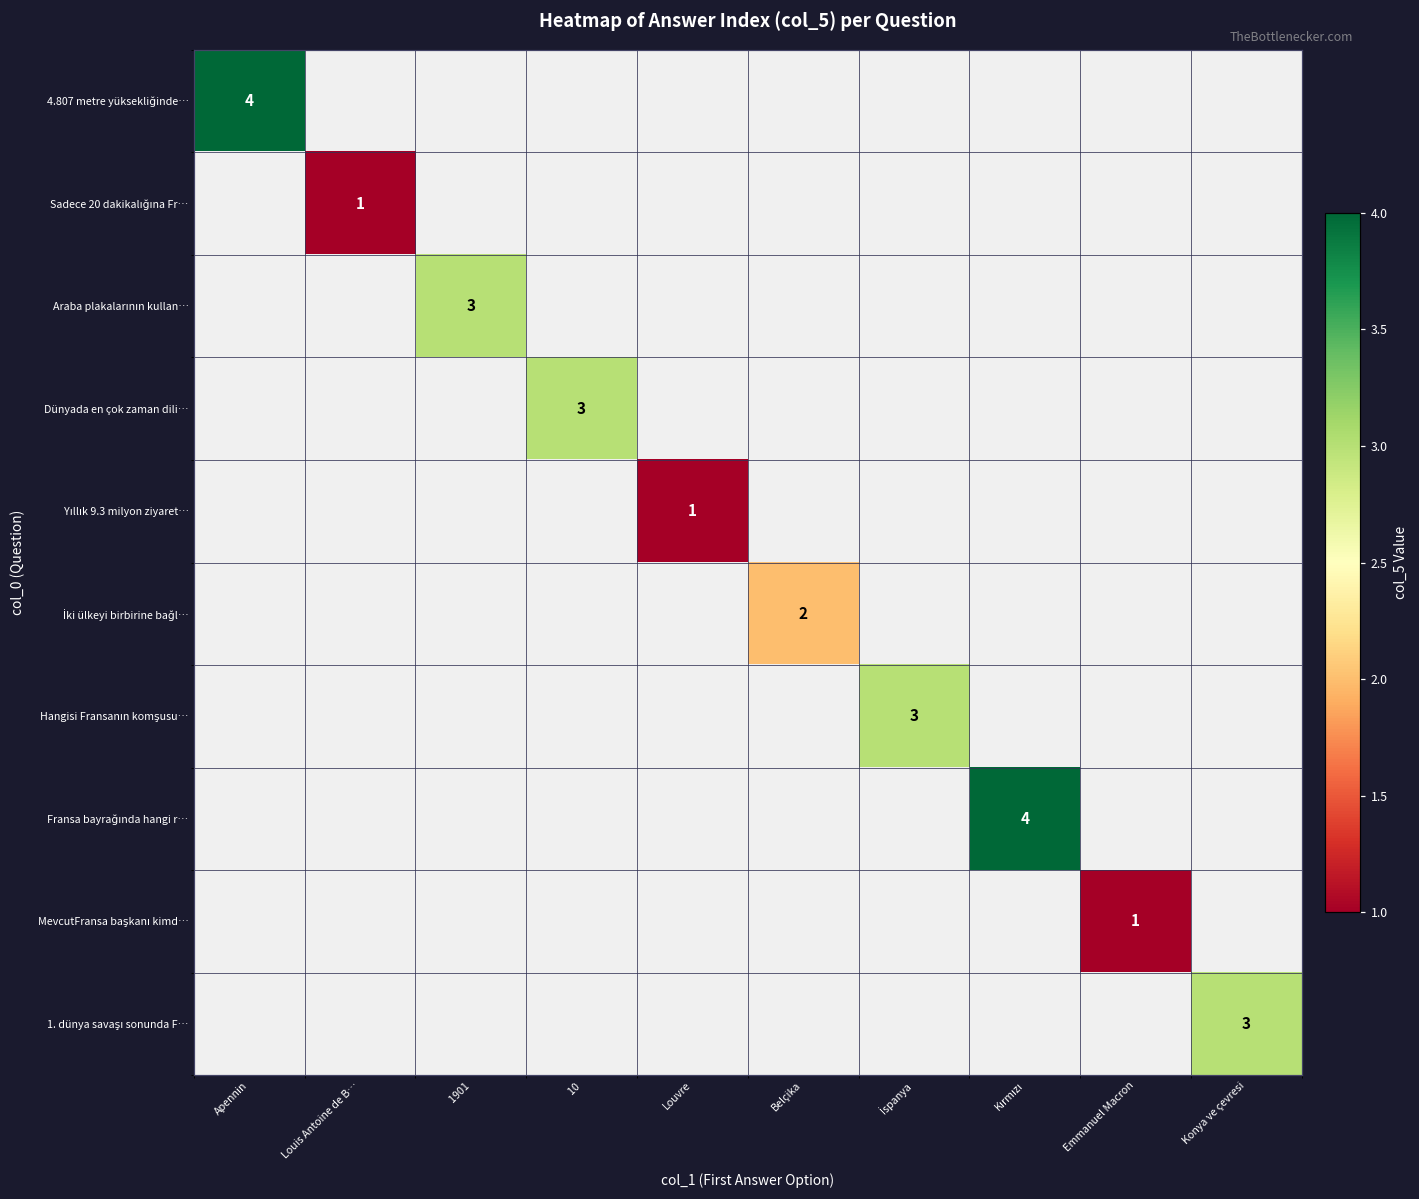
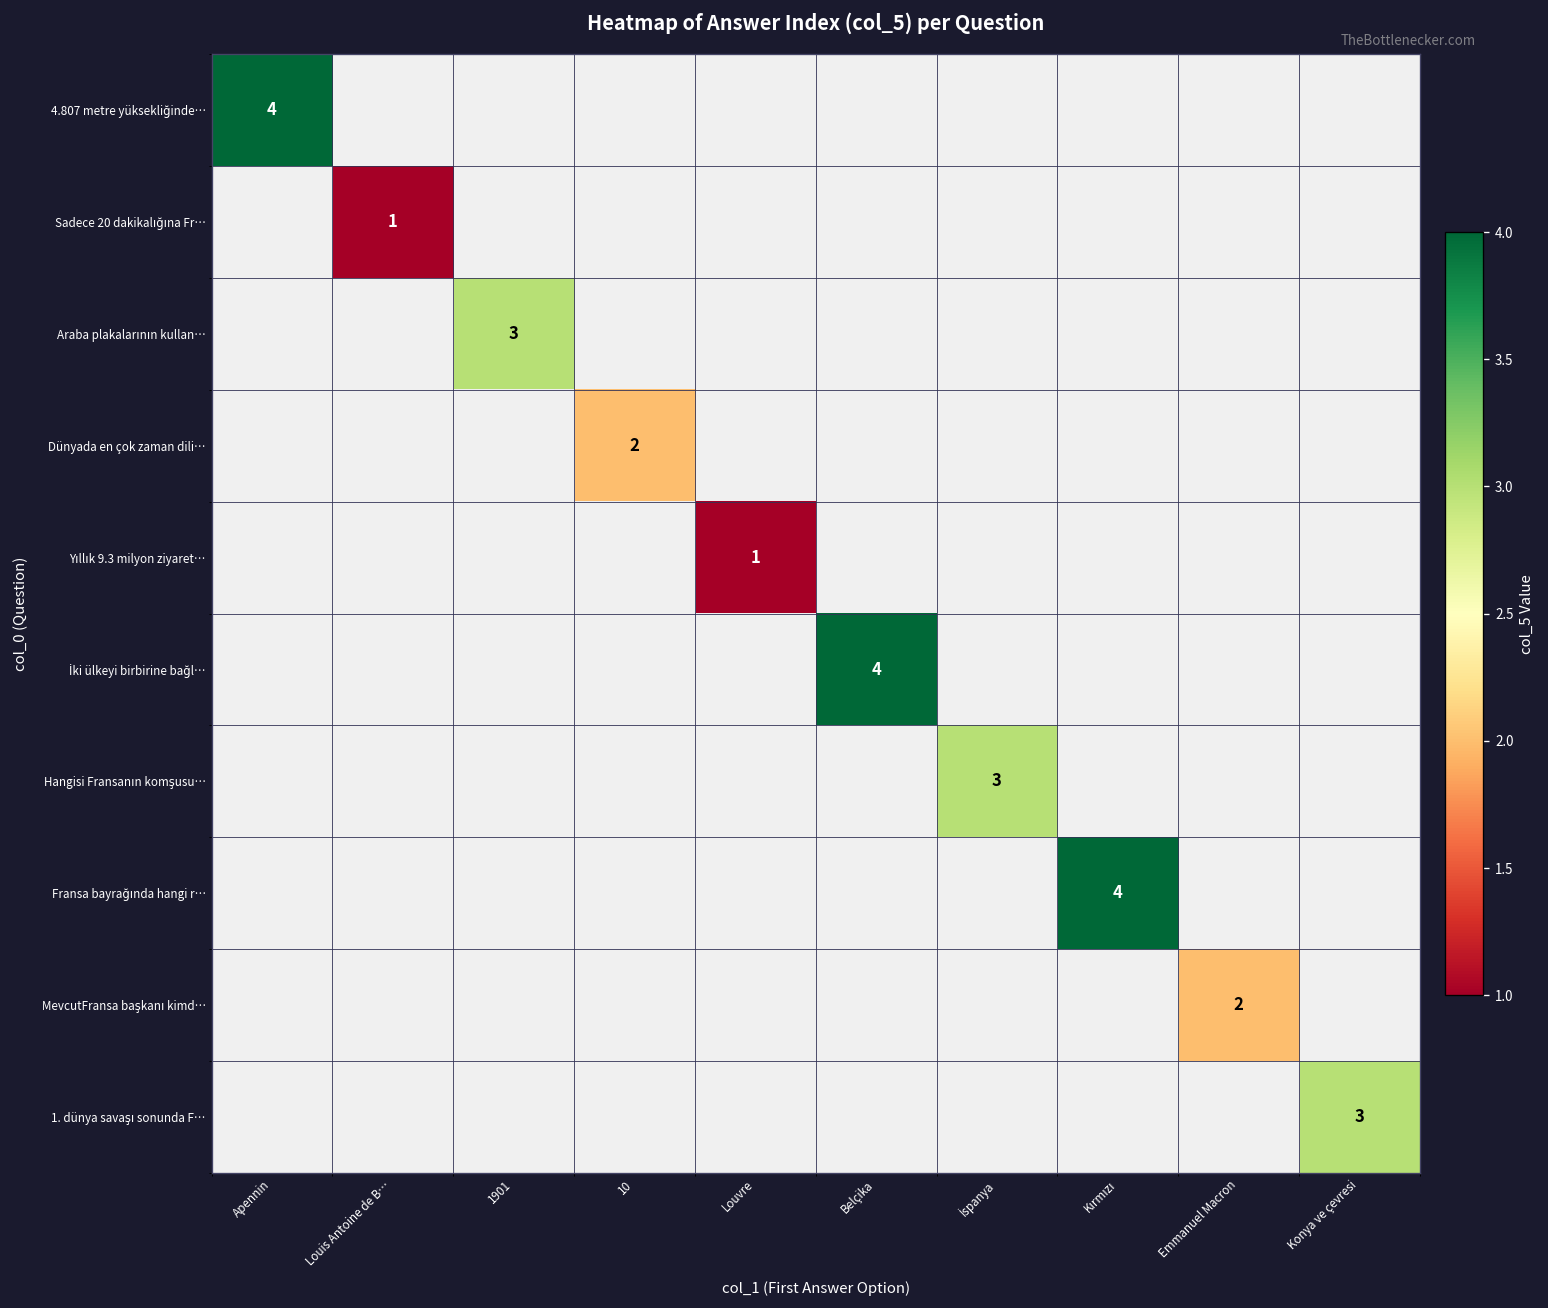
  {
    "4.807 metre yüksekliğinde…": {
      "Apennin": 4
    },
    "Sadece 20 dakikalığına Fr…": {
      "Louis Antoine de B…": 1
    },
    "Araba plakalarının kullan…": {
      "1901": 3
    },
    "Dünyada en çok zaman dili…": {
-     "10": 3
+     "10": 2
    },
    "Yıllık 9.3 milyon ziyaret…": {
      "Louvre": 1
    },
    "İki ülkeyi birbirine bağl…": {
-     "Belçika": 2
+     "Belçika": 4
    },
    "Hangisi Fransanın komşusu…": {
      "İspanya": 3
    },
    "Fransa bayrağında hangi r…": {
      "Kırmızı": 4
    },
    "MevcutFransa başkanı kimd…": {
-     "Emmanuel Macron": 1
+     "Emmanuel Macron": 2
    },
    "1. dünya savaşı sonunda F…": {
      "Konya ve çevresi": 3
    }
  }
